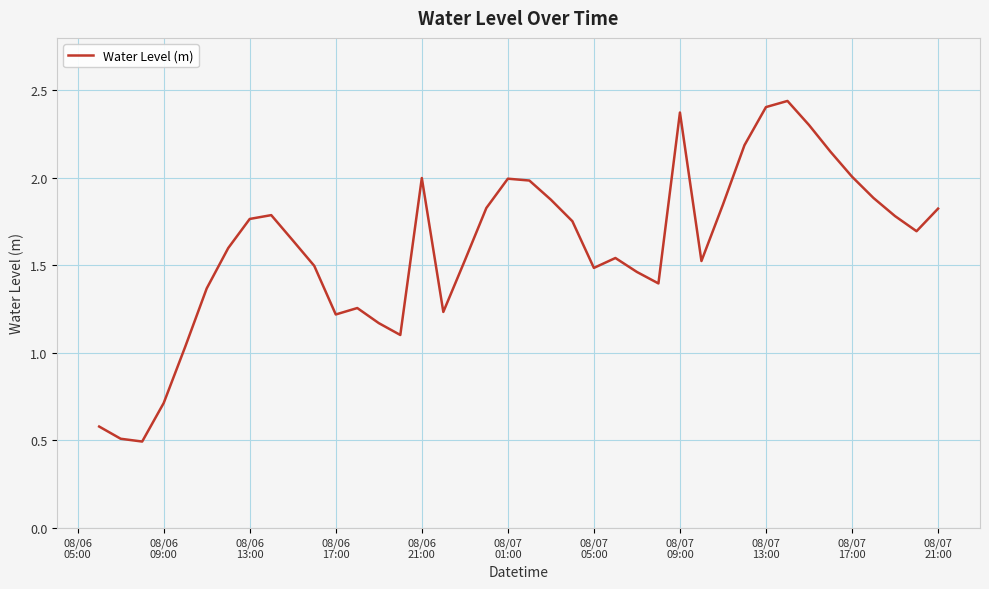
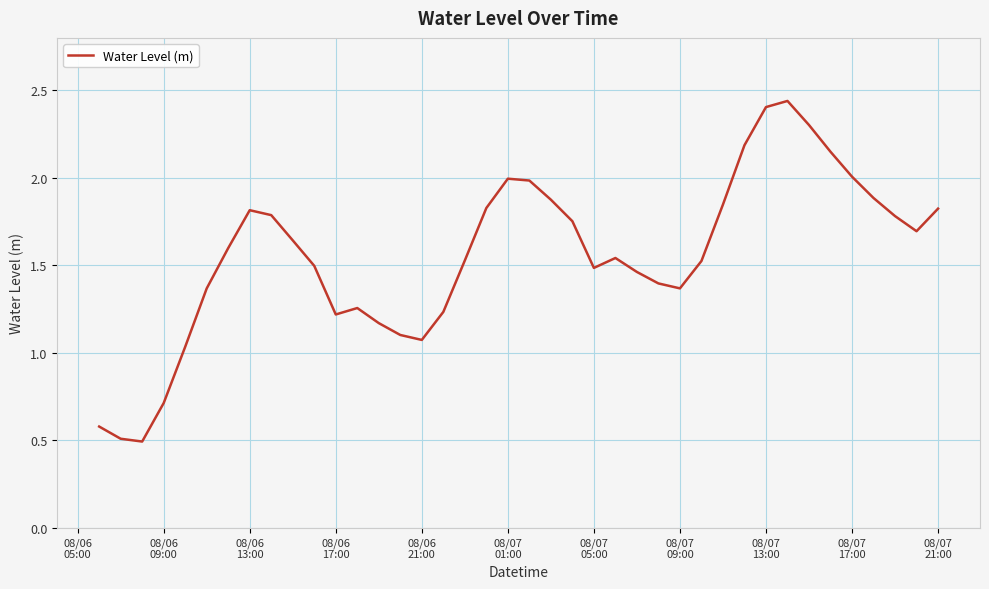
  {
    "08/06 09:00": 0.71,
-   "08/06 13:00": 1.76,
+   "08/06 13:00": 1.81,
    "08/06 17:00": 1.22,
-   "08/06 21:00": 2.00,
+   "08/06 21:00": 1.07,
    "08/07 01:00": 1.99,
    "08/07 05:00": 1.48,
-   "08/07 09:00": 2.37,
+   "08/07 09:00": 1.37,
    "08/07 13:00": 2.40,
    "08/07 17:00": 2.01,
    "08/07 21:00": 1.82
  }
